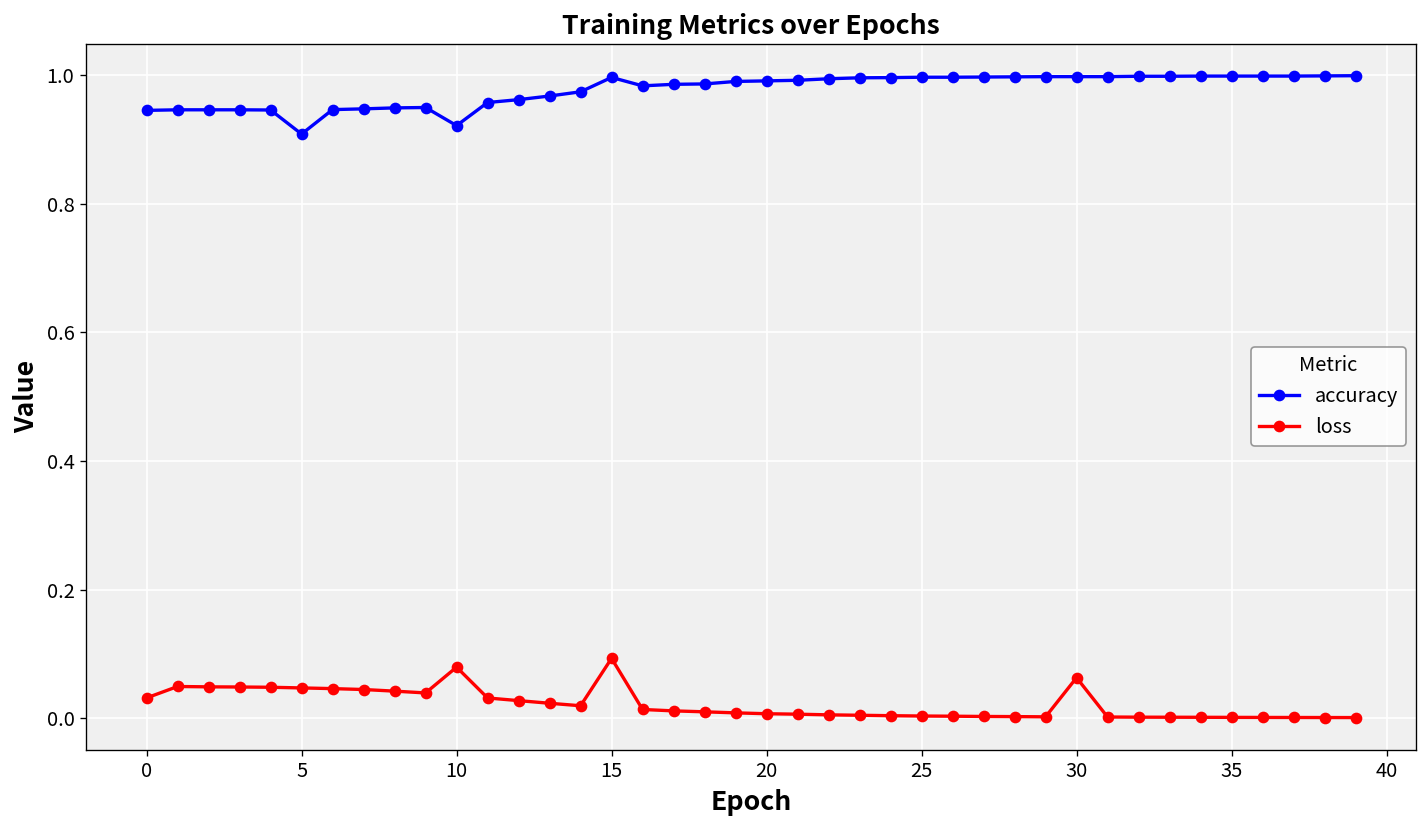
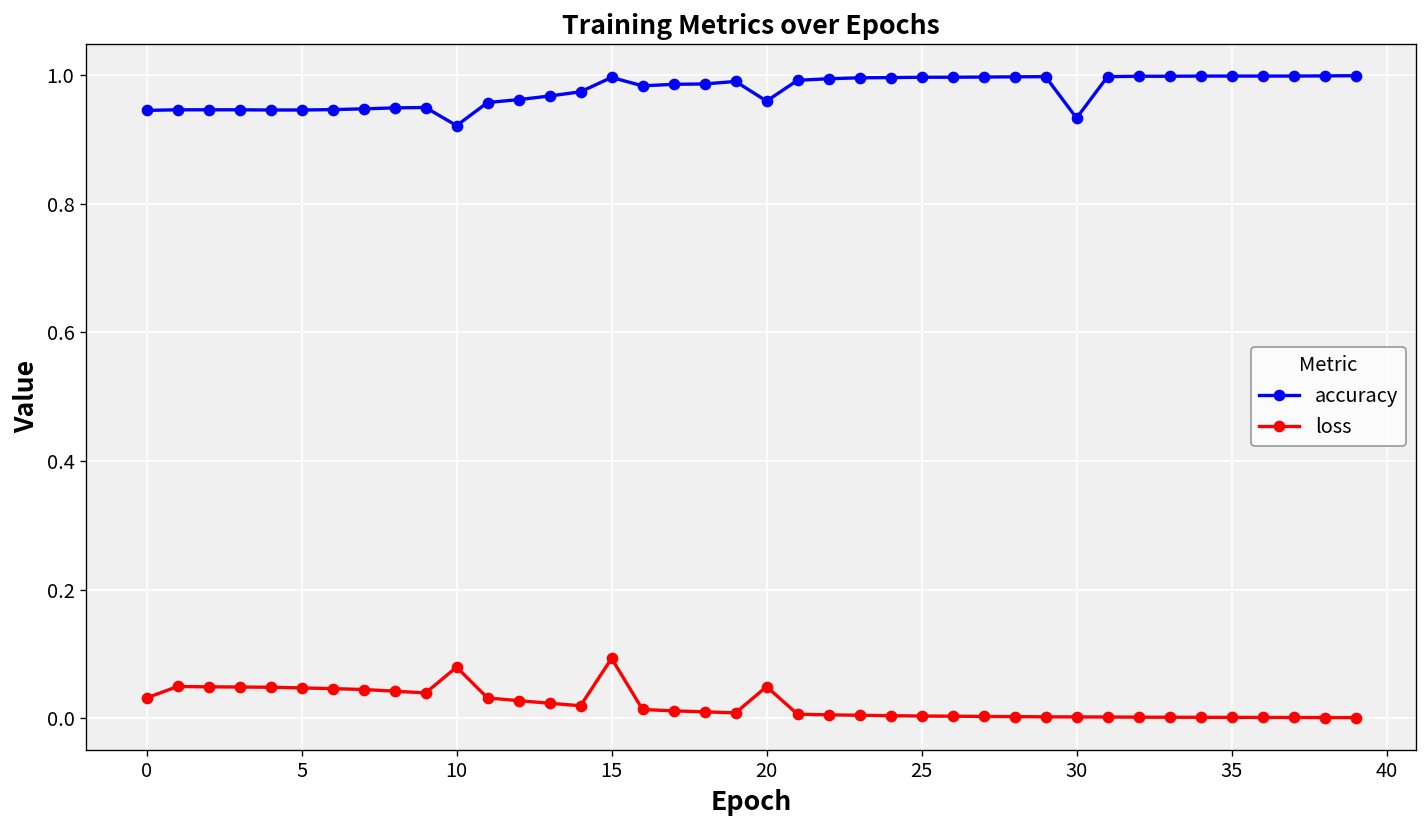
  {
    "accuracy": {
      "0": 0.95,
-     "5": 0.91,
+     "5": 0.95,
      "10": 0.92,
      "15": 1.00,
-     "20": 0.99,
+     "20": 0.96,
      "25": 1.00,
-     "30": 1.00,
+     "30": 0.93,
      "35": 1.00
    },
    "loss": {
      "0": 0.03,
      "5": 0.05,
      "10": 0.08,
      "15": 0.09,
-     "20": 0.01,
+     "20": 0.05,
      "25": 0.00,
-     "30": 0.06,
+     "30": 0.00,
      "35": 0.00
    }
  }
